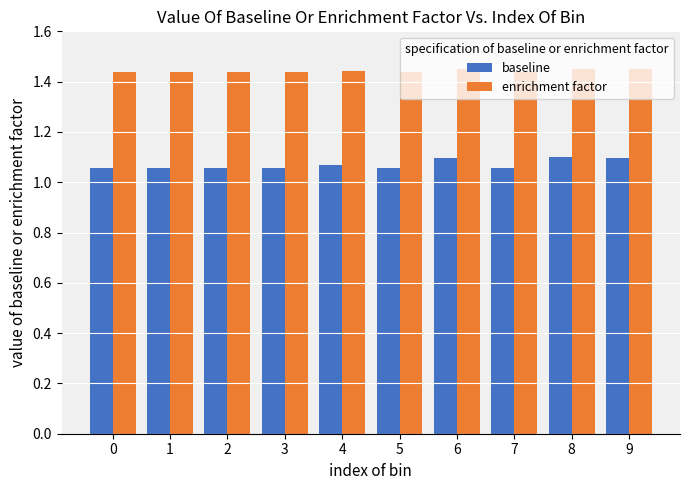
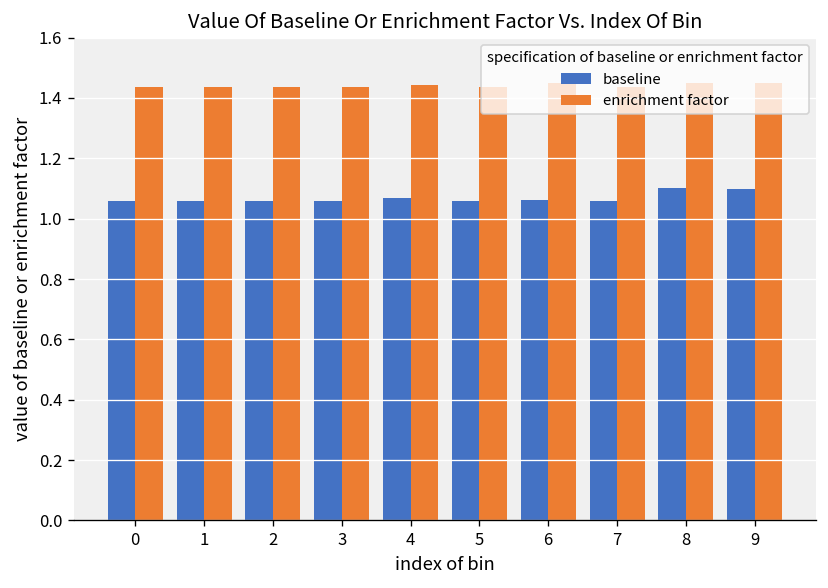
  {
    "baseline": {
      "0": 1.06,
      "1": 1.06,
      "2": 1.06,
      "3": 1.06,
      "4": 1.07,
      "5": 1.06,
-     "6": 1.10,
+     "6": 1.06,
      "7": 1.06,
      "8": 1.10,
      "9": 1.10
    },
    "enrichment factor": {
      "0": 1.44,
      "1": 1.44,
      "2": 1.44,
      "3": 1.44,
      "4": 1.44
    }
  }
